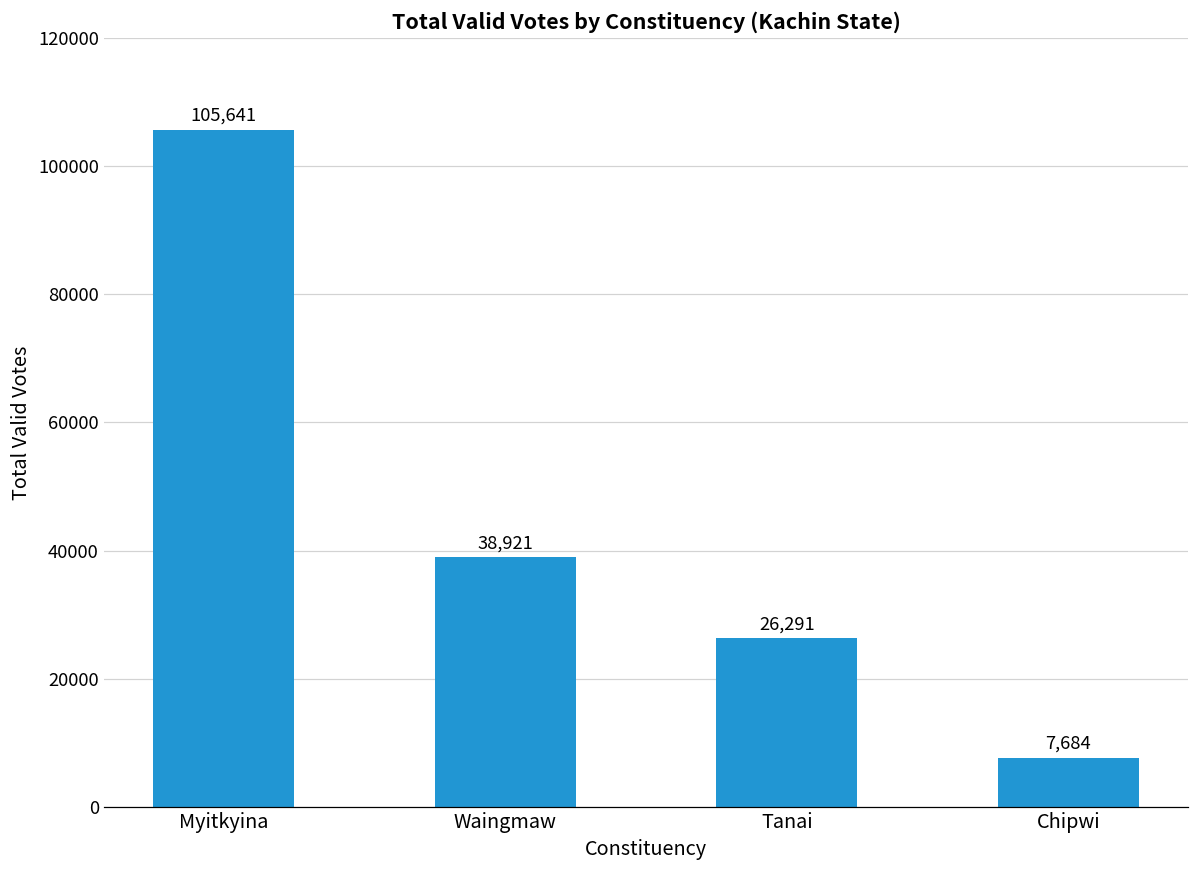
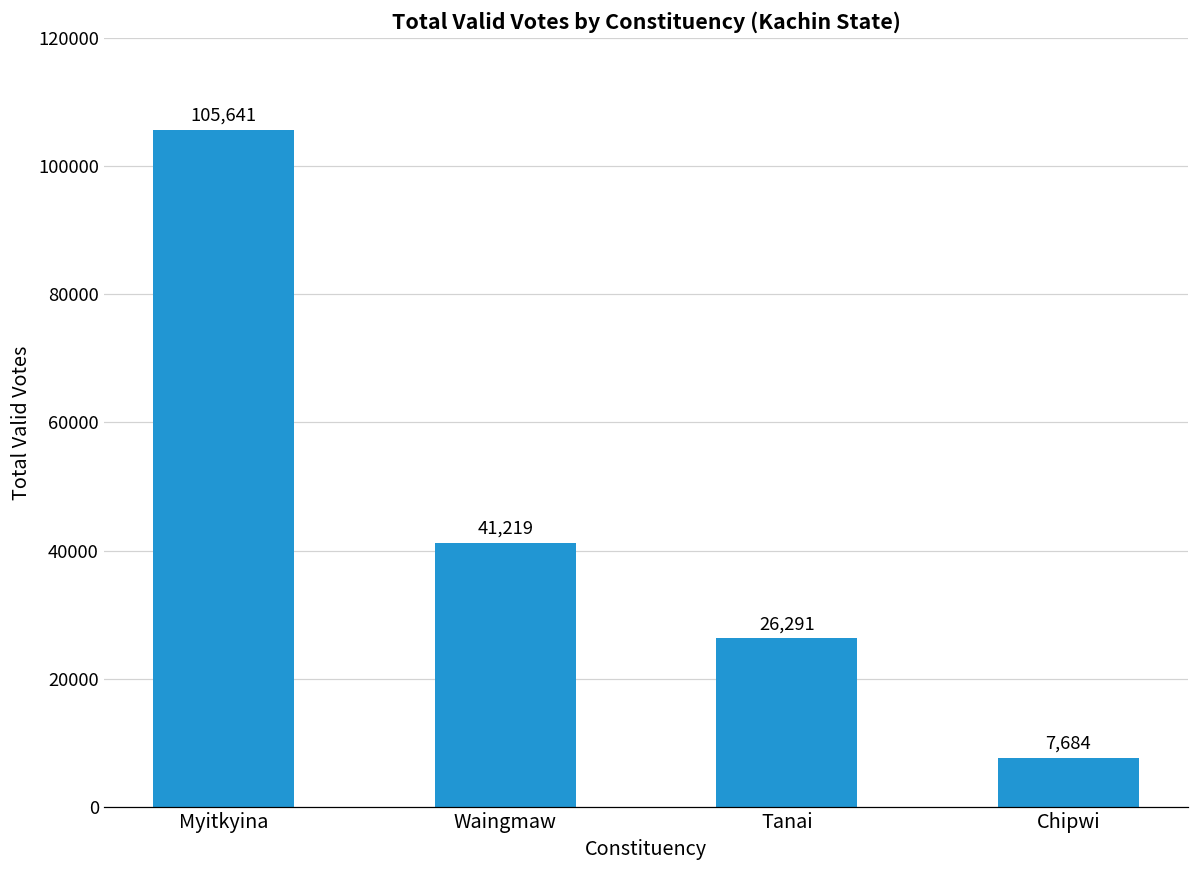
  {
    "Myitkyina": "105,641",
-   "Waingmaw": "38,921",
+   "Waingmaw": "41,219",
    "Tanai": "26,291",
    "Chipwi": "7,684"
  }
